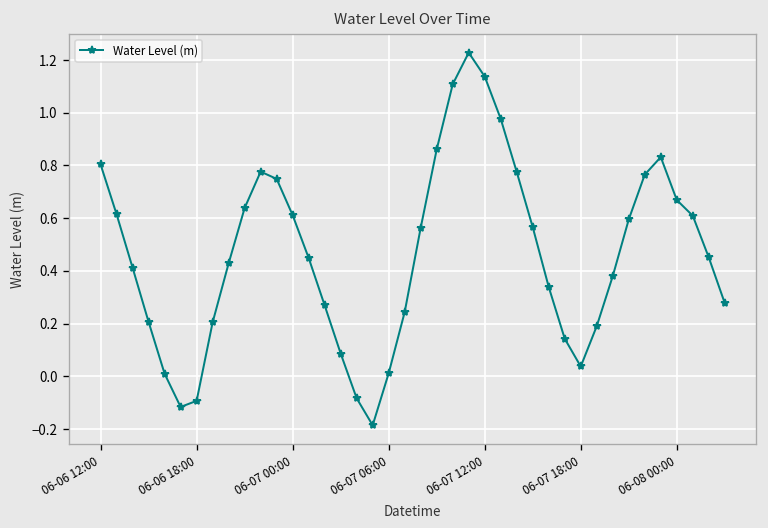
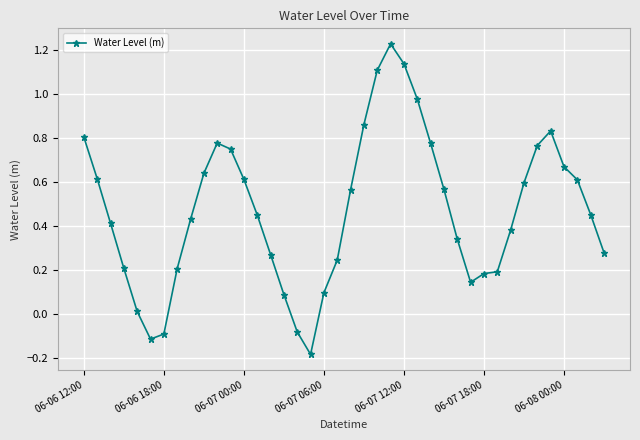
  {
    "06-06 12:00": 0.80,
    "06-06 18:00": -0.09,
    "06-07 00:00": 0.61,
-   "06-07 06:00": 0.01,
+   "06-07 06:00": 0.10,
    "06-07 12:00": 1.14,
-   "06-07 18:00": 0.04,
+   "06-07 18:00": 0.18,
    "06-08 00:00": 0.67
  }
